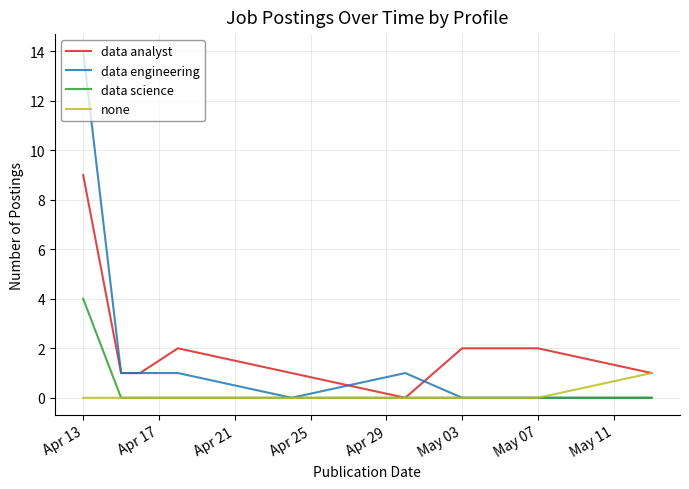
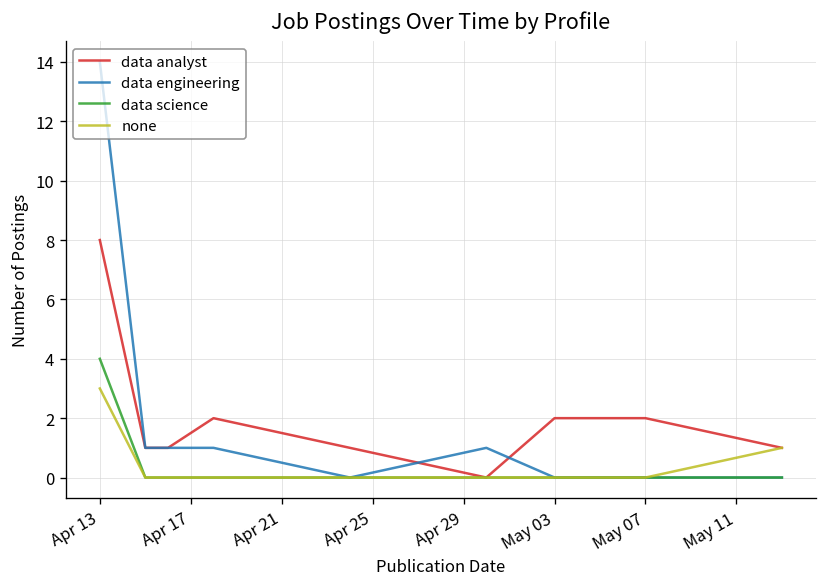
  {
    "data analyst": {
-     "Apr 13": 9,
+     "Apr 13": 8,
      "May 03": 2,
      "May 07": 2
    },
    "data science": {
      "Apr 13": 4
    },
    "none": {
-     "Apr 13": 0
+     "Apr 13": 3
    }
  }
